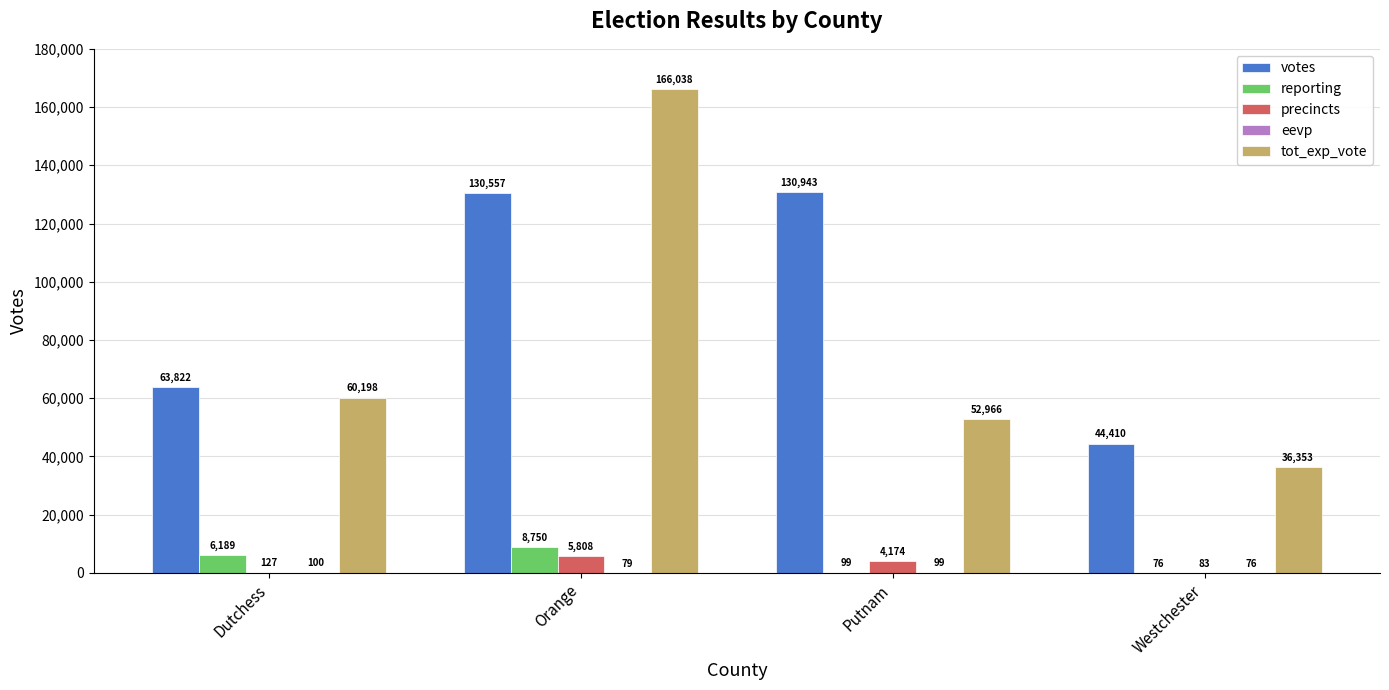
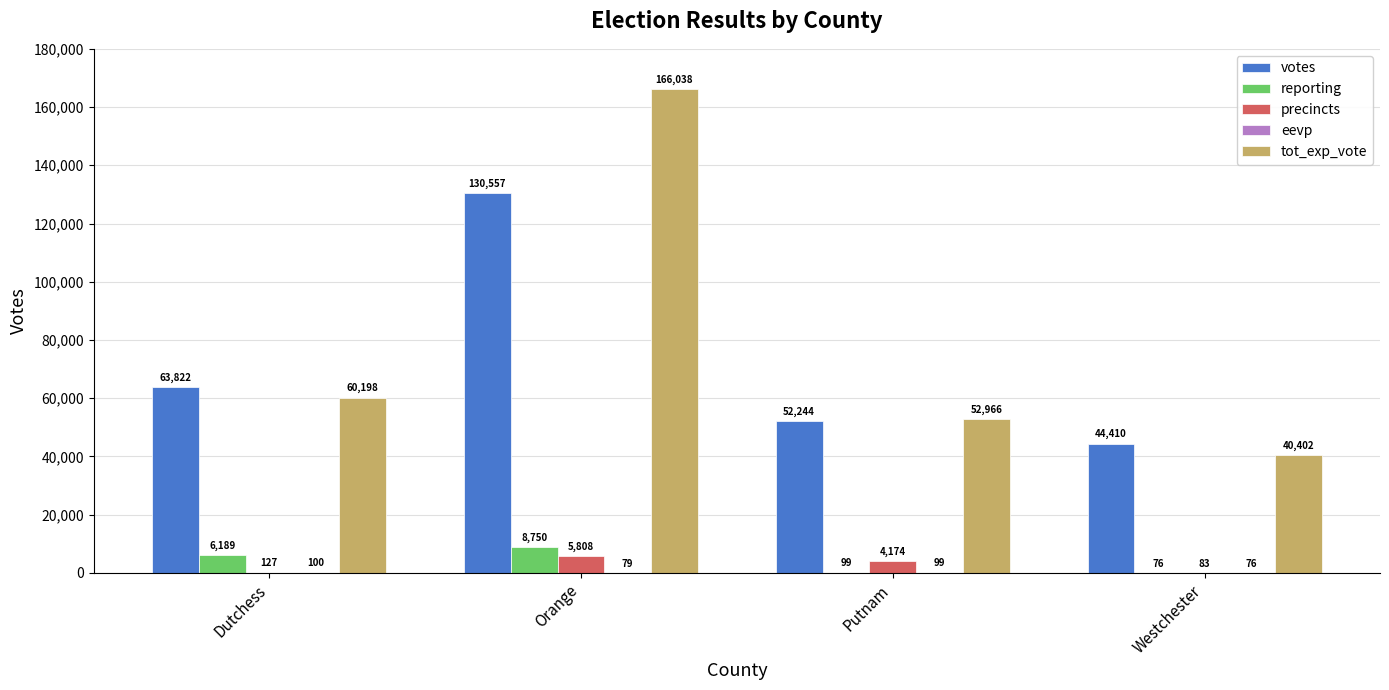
  {
    "votes": {
      "Dutchess": "63,822",
      "Orange": "130,557",
-     "Putnam": "130,943",
+     "Putnam": "52,244",
      "Westchester": "44,410"
    },
    "reporting": {
      "Dutchess": "6,189",
      "Orange": "8,750",
      "Putnam": "99",
      "Westchester": "76"
    },
    "precincts": {
      "Dutchess": "127",
      "Orange": "5,808",
      "Putnam": "4,174",
      "Westchester": "83"
    },
    "eevp": {
      "Dutchess": "100",
      "Orange": "79",
      "Putnam": "99",
      "Westchester": "76"
    },
    "tot_exp_vote": {
      "Dutchess": "60,198",
      "Orange": "166,038",
      "Putnam": "52,966",
-     "Westchester": "36,353"
+     "Westchester": "40,402"
    }
  }
